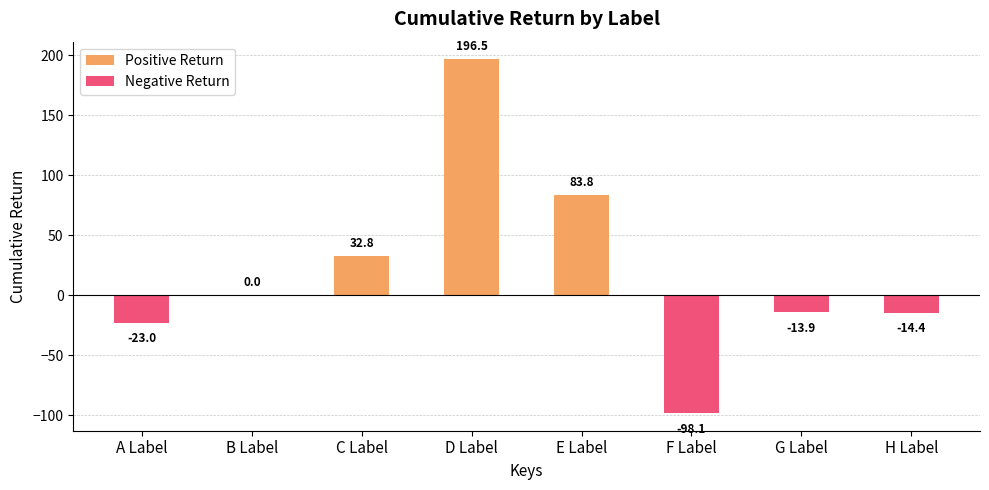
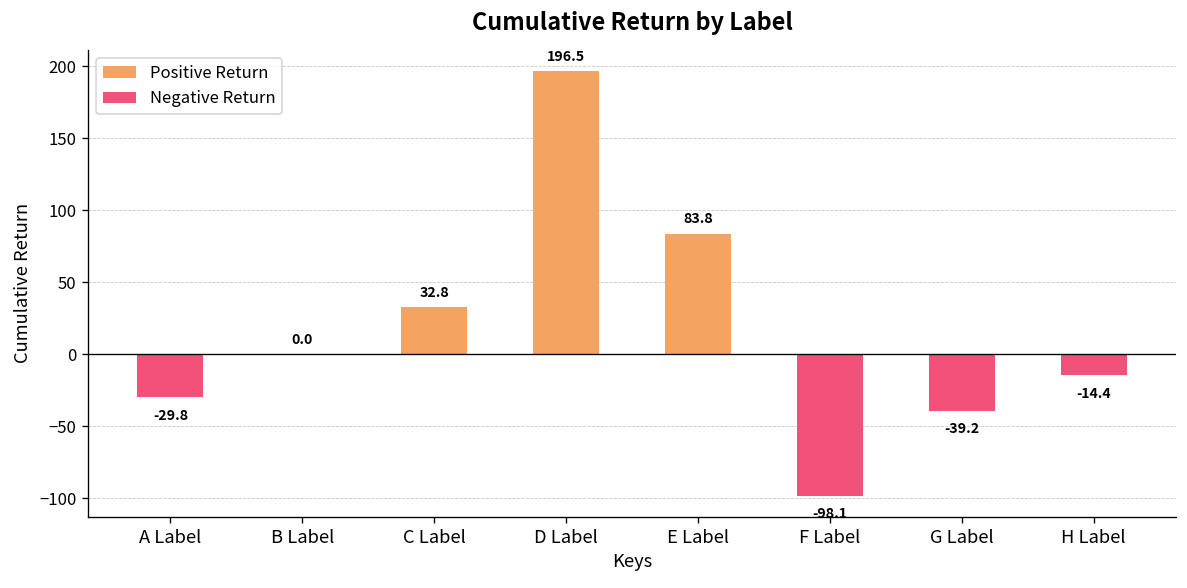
  {
    "Positive Return": {
      "B Label": 0.0,
      "C Label": 32.8,
      "D Label": 196.5,
      "E Label": 83.8
    },
    "Negative Return": {
-     "A Label": -23.0,
+     "A Label": -29.8,
      "B Label": 0.0,
      "F Label": -98.1,
-     "G Label": -13.9,
+     "G Label": -39.2,
      "H Label": -14.4
    }
  }
